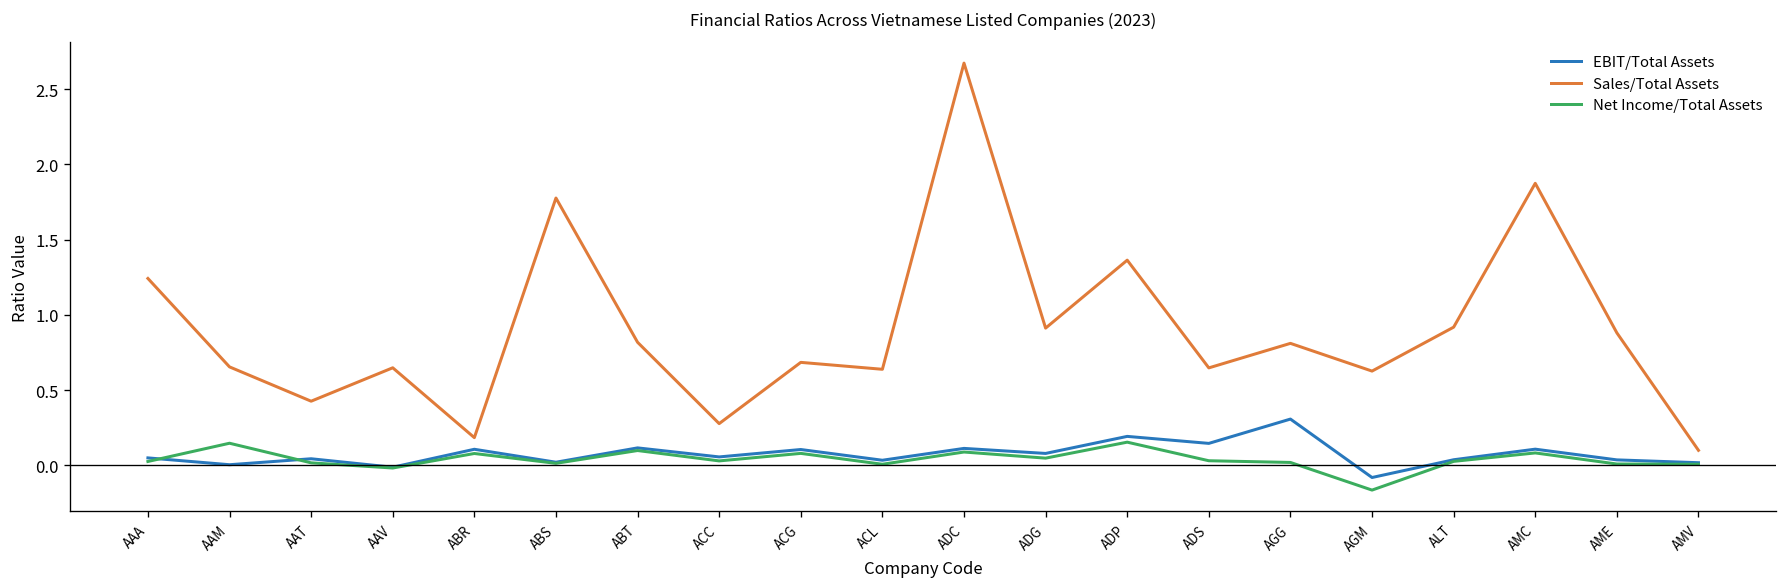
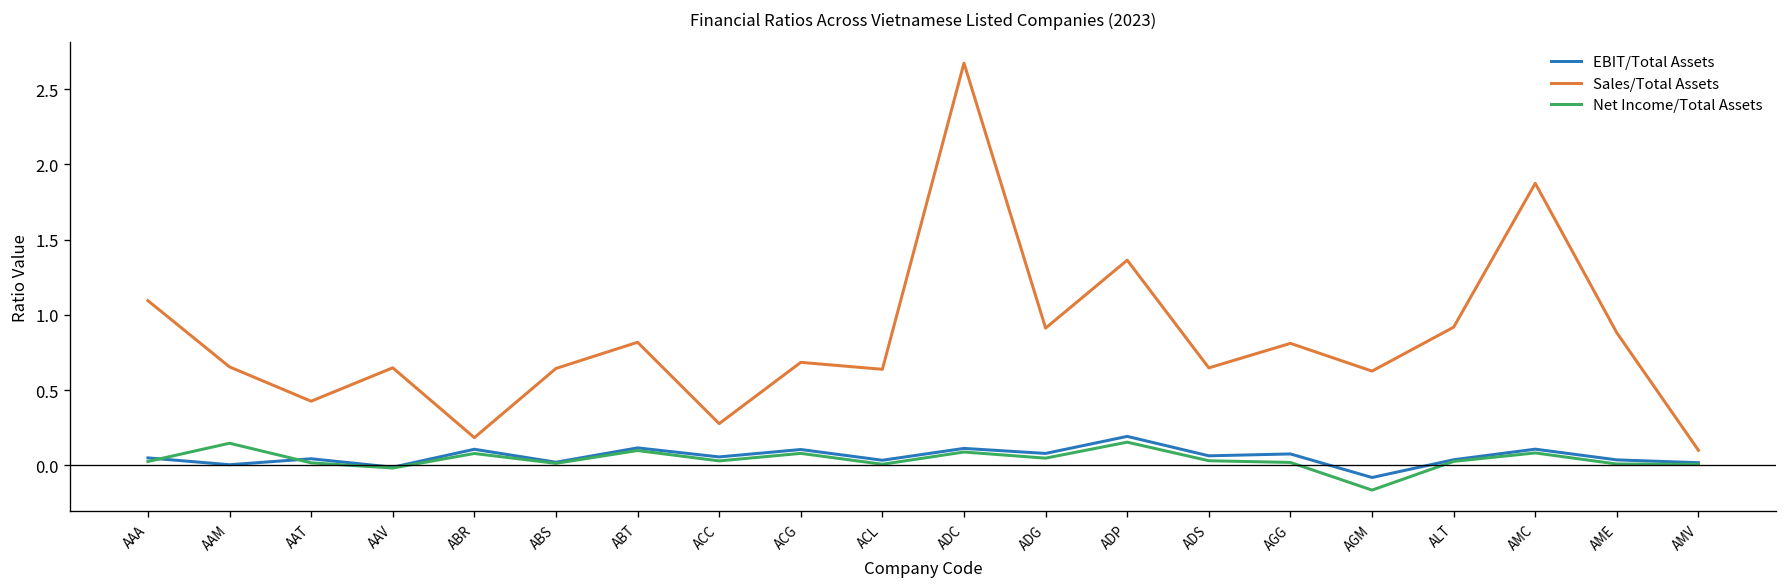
  {
    "EBIT/Total Assets": {
      "AAA": 0.05,
      "AAM": 0.00,
      "AAT": 0.04,
      "ABR": 0.11,
      "ACC": 0.06,
      "ACG": 0.10,
      "ACL": 0.03,
      "ADC": 0.11,
      "ADG": 0.08,
      "ADP": 0.19,
-     "ADS": 0.15,
-     "AGG": 0.31,
+     "ADS": 0.06,
+     "AGG": 0.08,
      "AGM": -0.08,
      "AMC": 0.11,
      "AME": 0.04
    },
    "Sales/Total Assets": {
-     "AAA": 1.24,
+     "AAA": 1.09,
      "AAM": 0.65,
      "AAT": 0.43,
      "AAV": 0.65,
      "ABR": 0.18,
-     "ABS": 1.78,
+     "ABS": 0.64,
      "ABT": 0.82,
      "ACC": 0.28,
      "ACG": 0.68,
      "ACL": 0.64,
      "ADC": 2.67,
      "ADG": 0.91,
      "ADP": 1.36,
      "ADS": 0.65,
      "AGG": 0.81,
      "AGM": 0.63,
      "ALT": 0.92,
      "AMC": 1.87,
      "AME": 0.88,
      "AMV": 0.10
    },
    "Net Income/Total Assets": {
      "AAA": 0.03,
      "AAM": 0.15,
      "AAT": 0.02,
      "ABR": 0.08,
      "ACC": 0.03,
      "ACG": 0.08,
      "ACL": 0.01,
      "ADC": 0.09,
      "ADG": 0.05,
      "ADP": 0.15,
      "ADS": 0.03,
      "AGG": 0.02,
      "AGM": -0.16,
      "AMC": 0.08,
      "AME": 0.01
    }
  }
